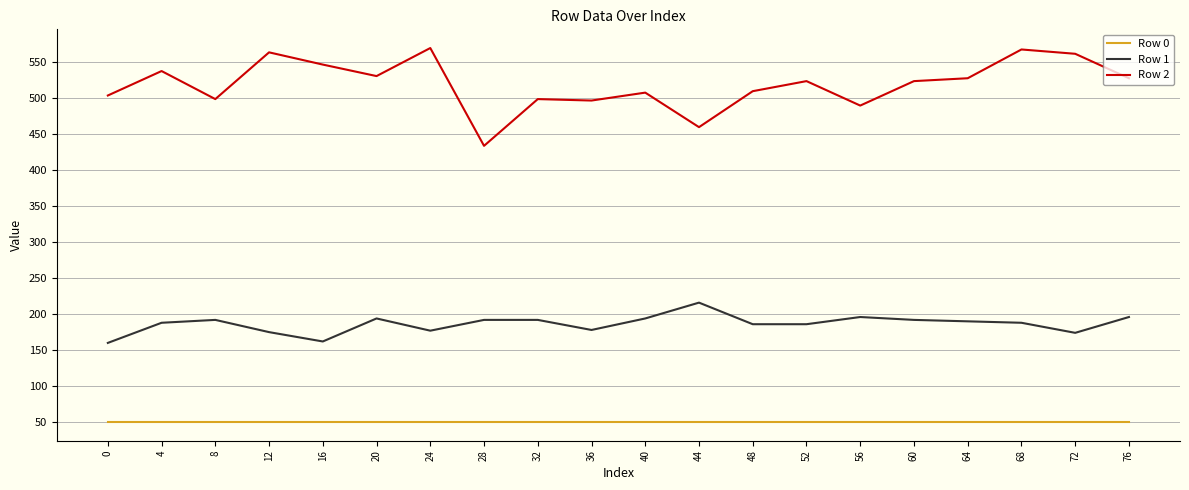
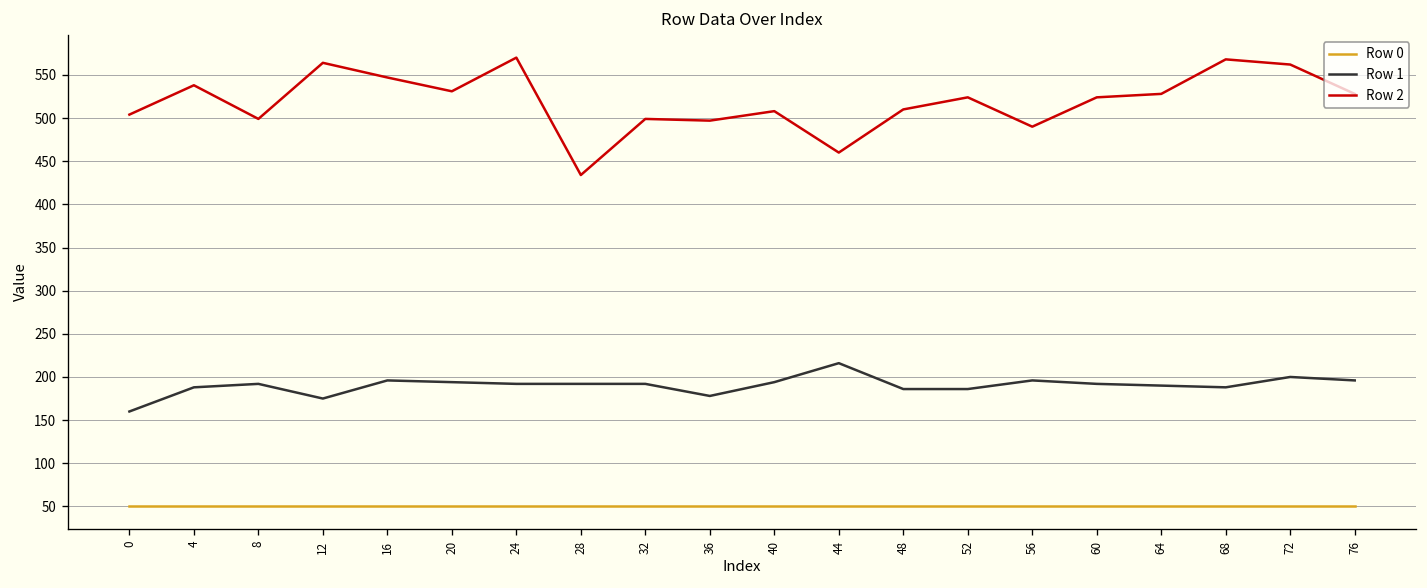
  {
    "Row 0": {
      "0": 50,
      "4": 50,
      "8": 50,
      "12": 50,
      "16": 50,
      "20": 50,
      "24": 50,
      "28": 50,
      "32": 50,
      "36": 50,
      "40": 50,
      "44": 50,
      "48": 50,
      "52": 50,
      "56": 50,
      "60": 50,
      "64": 50,
      "68": 50,
      "72": 50,
      "76": 50
    },
    "Row 1": {
      "0": 160,
      "4": 190,
      "8": 190,
      "12": 180,
-     "16": 160,
+     "16": 200,
      "20": 190,
-     "24": 180,
+     "24": 190,
      "28": 190,
      "32": 190,
      "36": 180,
      "40": 190,
      "44": 220,
      "48": 190,
      "52": 190,
      "56": 200,
      "60": 190,
      "64": 190,
      "68": 190,
-     "72": 170,
+     "72": 200,
      "76": 200
    },
    "Row 2": {
      "0": 500,
      "4": 540,
      "8": 500,
      "12": 560,
      "16": 550,
      "20": 530,
      "24": 570,
      "28": 430,
      "32": 500,
      "36": 500,
      "40": 510,
      "44": 460,
      "48": 510,
      "52": 520,
      "56": 490,
      "60": 520,
      "64": 530,
      "68": 570,
      "72": 560
    }
  }
